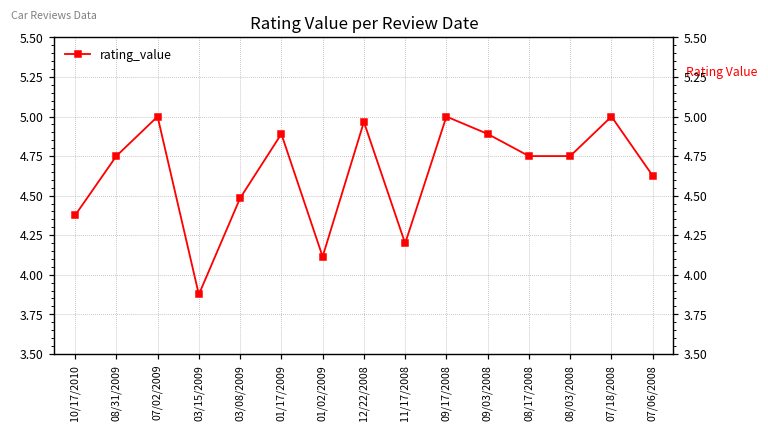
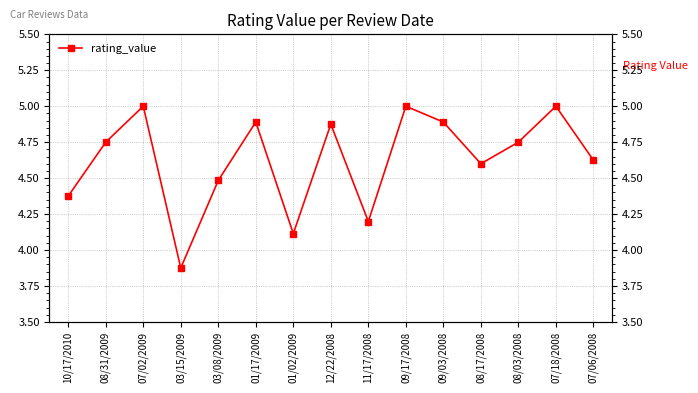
  {
    "10/17/2010": 4.38,
    "08/31/2009": 4.75,
    "07/02/2009": 5.00,
    "03/15/2009": 3.88,
    "03/08/2009": 4.48,
    "01/17/2009": 4.89,
    "01/02/2009": 4.11,
-   "12/22/2008": 4.97,
+   "12/22/2008": 4.88,
    "11/17/2008": 4.20,
    "09/17/2008": 5.00,
    "09/03/2008": 4.89,
-   "08/17/2008": 4.75,
+   "08/17/2008": 4.60,
    "08/03/2008": 4.75,
    "07/18/2008": 5.00,
    "07/06/2008": 4.63
  }
